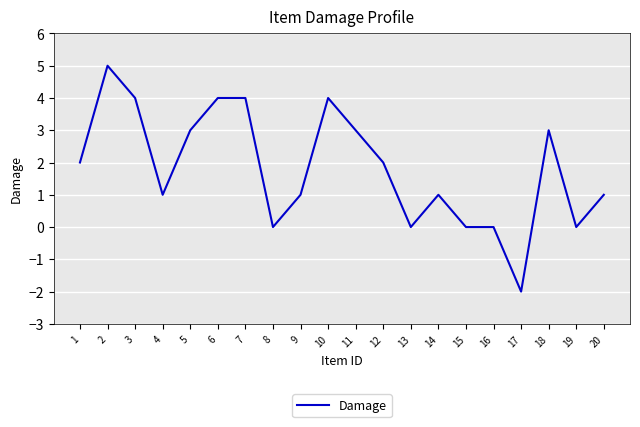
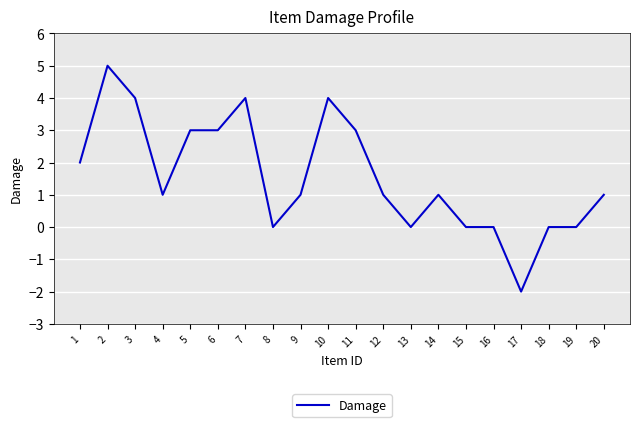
  {
    "1": 2,
    "2": 5,
    "3": 4,
    "4": 1,
    "5": 3,
-   "6": 4,
+   "6": 3,
    "7": 4,
    "8": 0,
    "9": 1,
    "10": 4,
    "11": 3,
-   "12": 2,
+   "12": 1,
    "13": 0,
    "14": 1,
    "15": 0,
    "16": 0,
    "17": -2,
-   "18": 3,
+   "18": 0,
    "19": 0,
    "20": 1
  }
